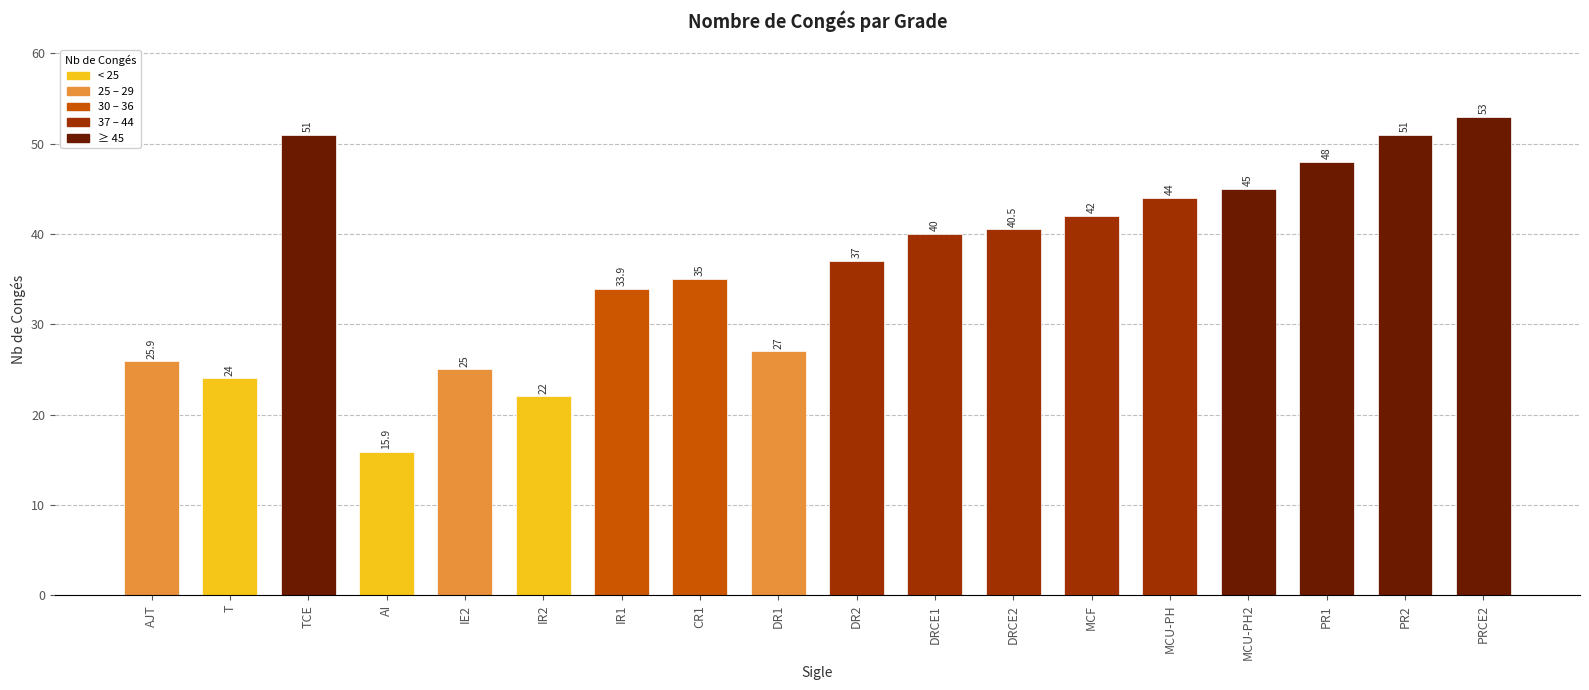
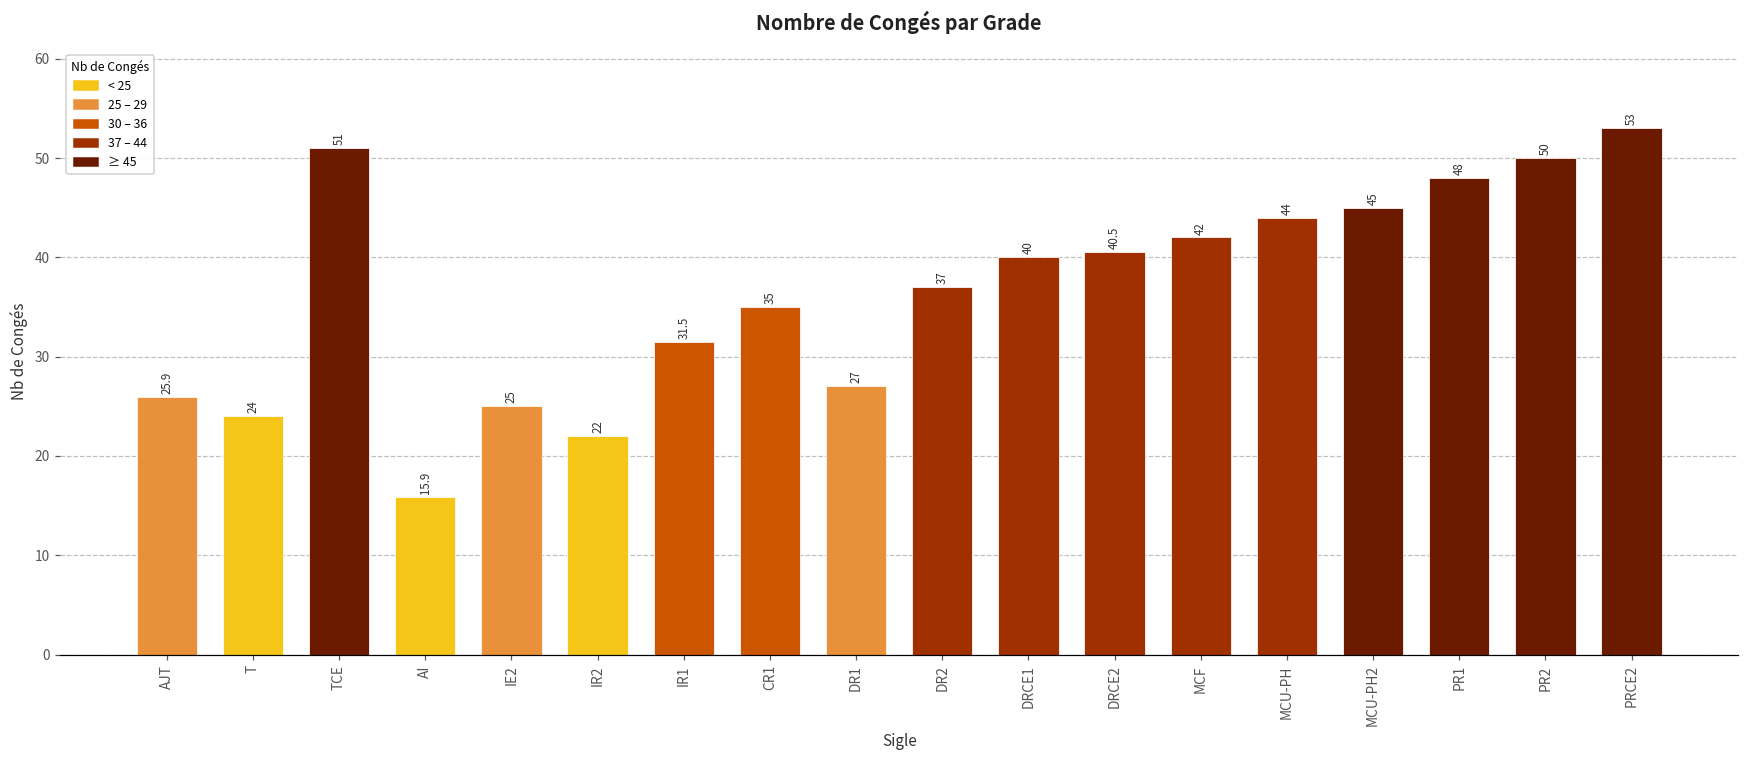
  {
    "AJT": 25.9,
    "T": 24,
    "TCE": 51,
    "AI": 15.9,
    "IE2": 25,
    "IR2": 22,
-   "IR1": 33.9,
+   "IR1": 31.5,
    "CR1": 35,
    "DR1": 27,
    "DR2": 37,
    "DRCE1": 40,
    "DRCE2": 40.5,
    "MCF": 42,
    "MCU-PH": 44,
    "MCU-PH2": 45,
    "PR1": 48,
-   "PR2": 51,
+   "PR2": 50,
    "PRCE2": 53
  }
